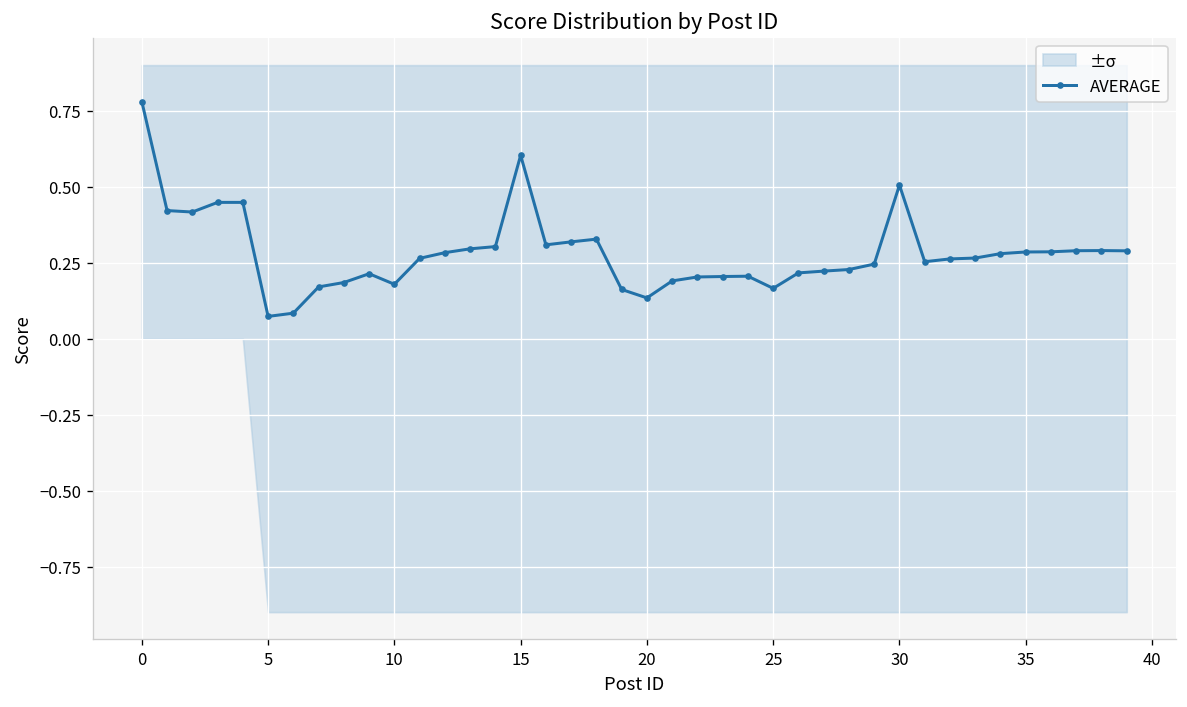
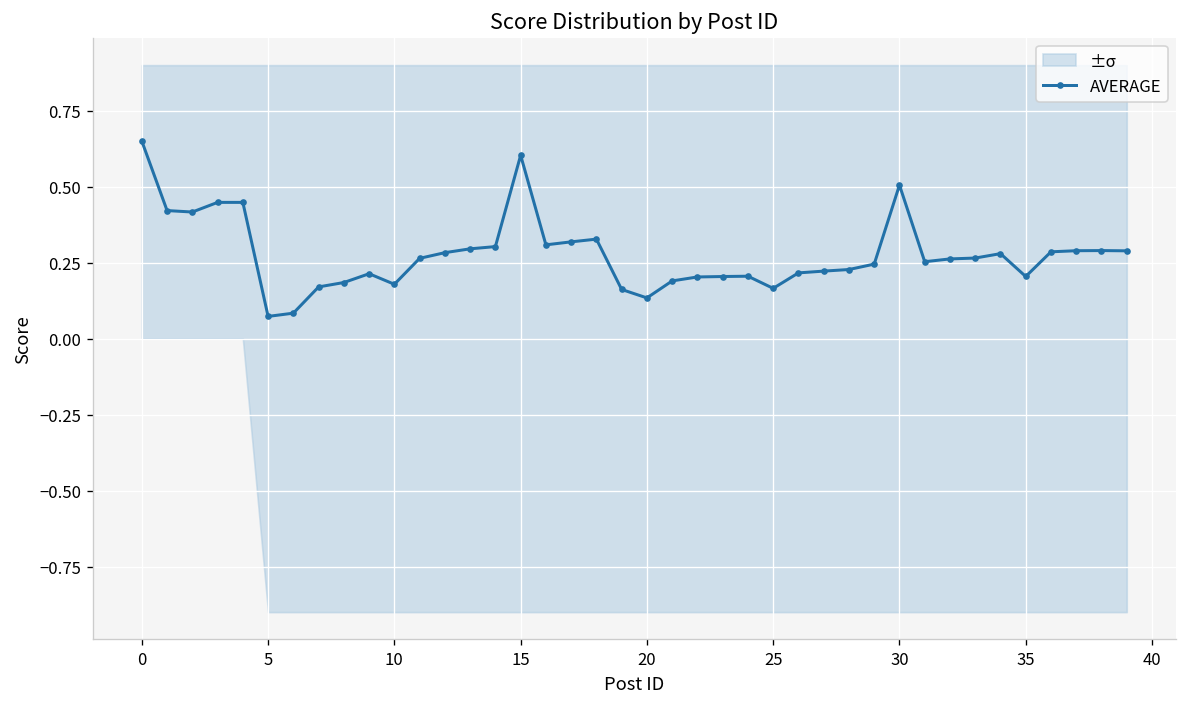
  {
    "AVERAGE": {
-     "0": 0.78,
+     "0": 0.65,
      "5": 0.07,
      "10": 0.18,
      "15": 0.60,
      "20": 0.13,
      "25": 0.17,
      "30": 0.51,
-     "35": 0.29
+     "35": 0.20
    }
  }
